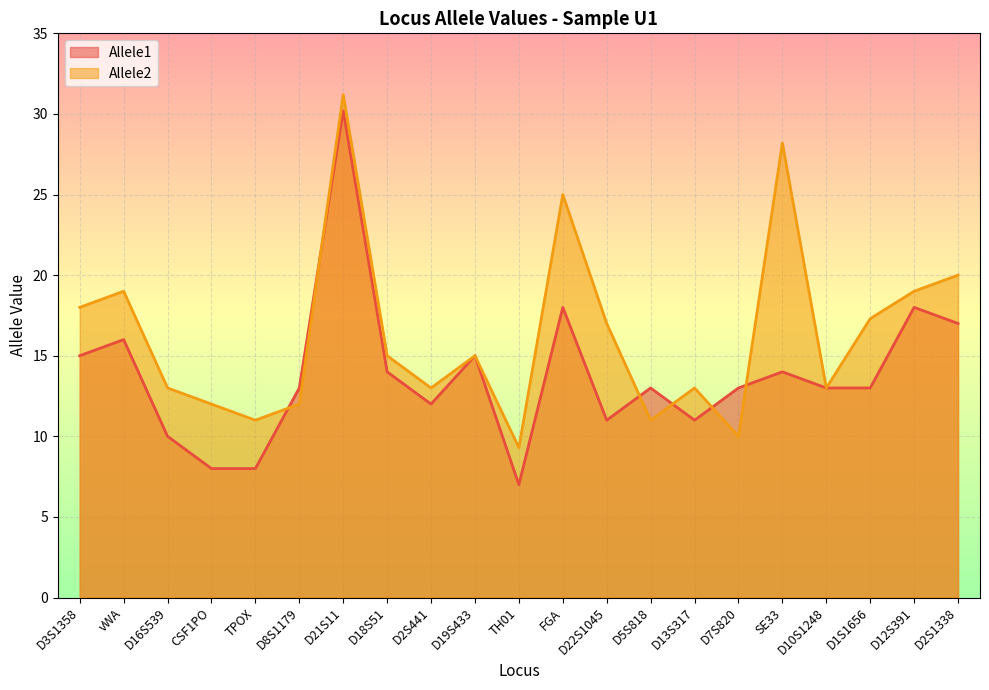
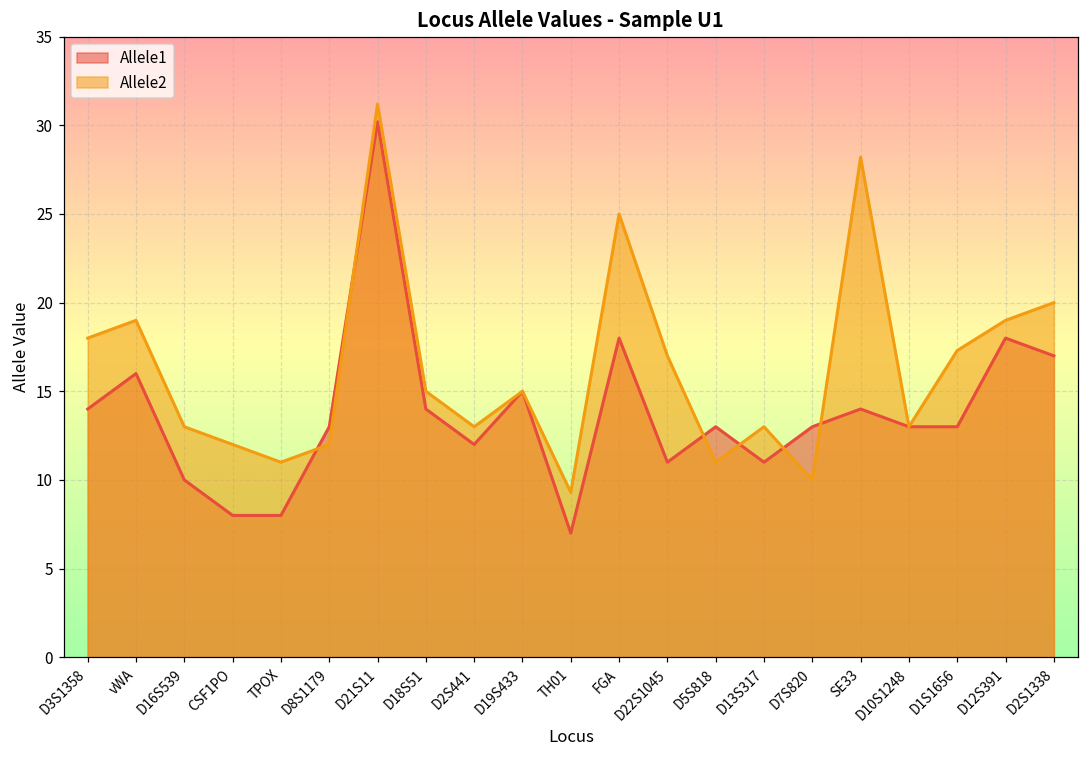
  {
    "Allele1": {
-     "D3S1358": 15,
+     "D3S1358": 14,
      "vWA": 16,
      "D16S539": 10,
      "CSF1PO": 8,
      "TPOX": 8,
      "D8S1179": 13,
      "D21S11": 30.2,
      "D18S51": 14,
      "D2S441": 12,
      "TH01": 7,
      "FGA": 18,
      "D22S1045": 11,
      "D5S818": 13,
      "D13S317": 11,
      "D7S820": 13,
      "SE33": 14,
      "D1S1656": 13,
      "D12S391": 18,
      "D2S1338": 17
    },
    "Allele2": {
      "D3S1358": 18,
      "vWA": 19,
      "D16S539": 13,
      "CSF1PO": 12,
      "TPOX": 11,
      "D8S1179": 12,
      "D21S11": 31.2,
      "D18S51": 15,
      "D2S441": 13,
      "TH01": 9.3,
      "FGA": 25,
      "D22S1045": 17,
      "D5S818": 11,
      "D13S317": 13,
      "D7S820": 10,
      "SE33": 28.2,
      "D1S1656": 17.3,
      "D12S391": 19,
      "D2S1338": 20
    }
  }
